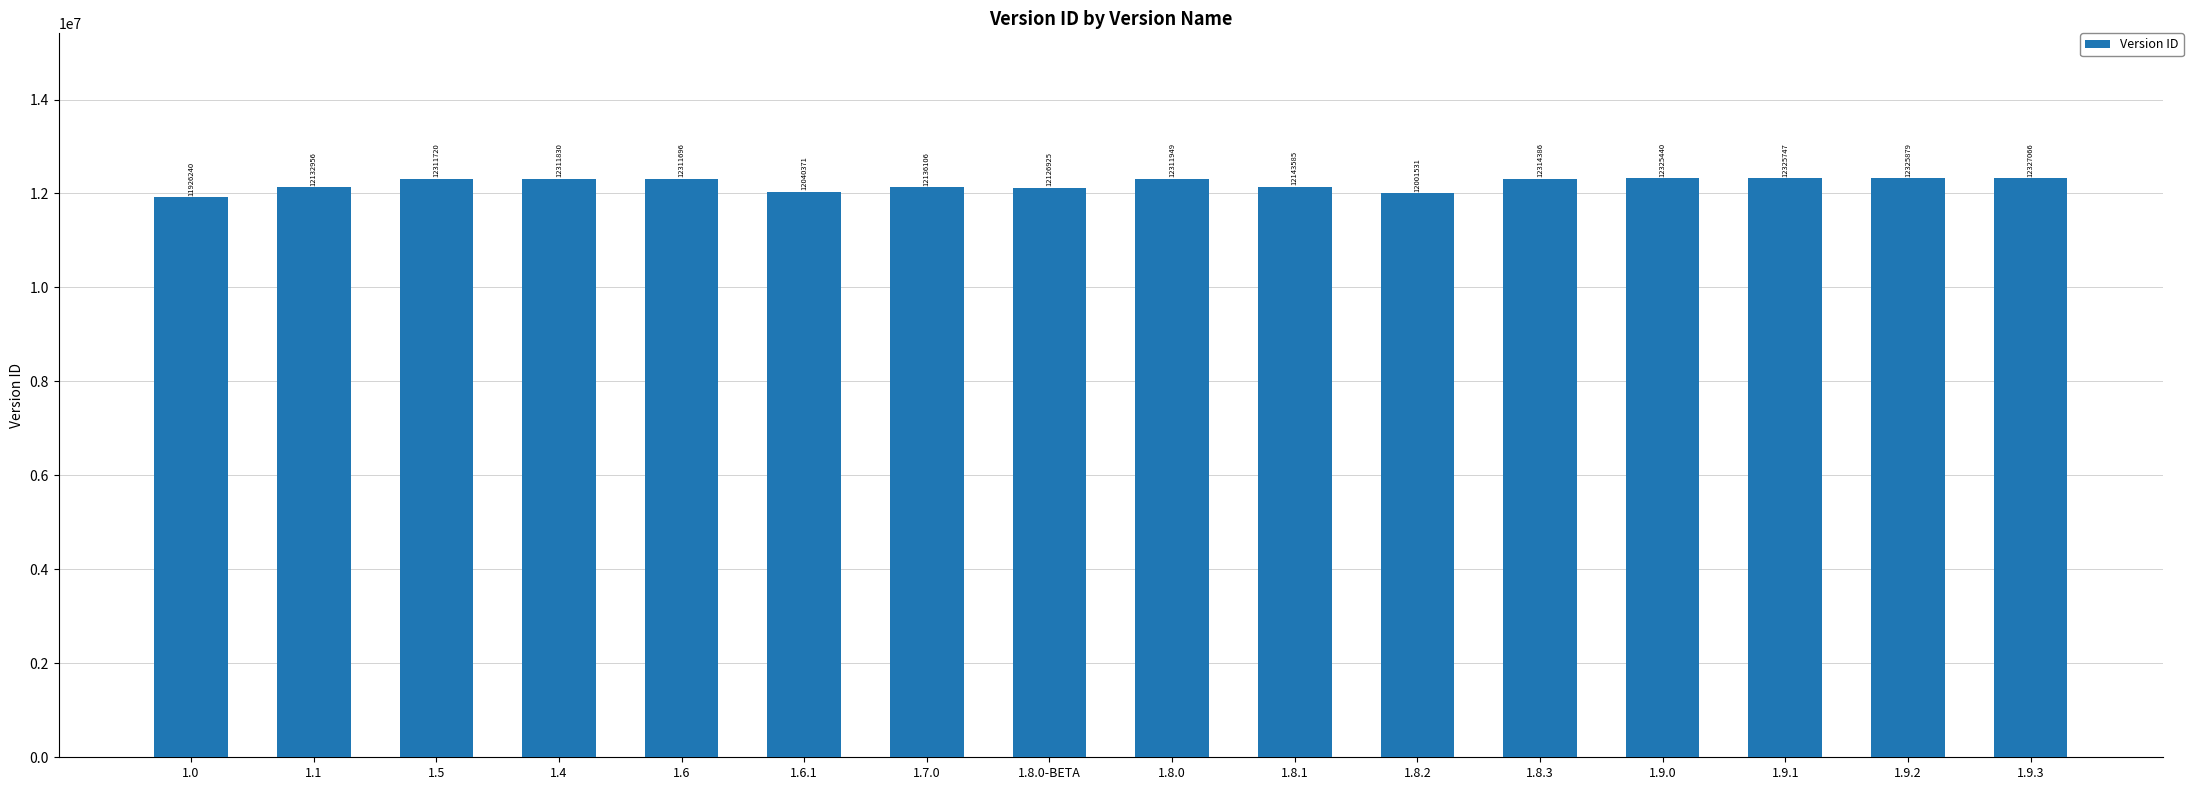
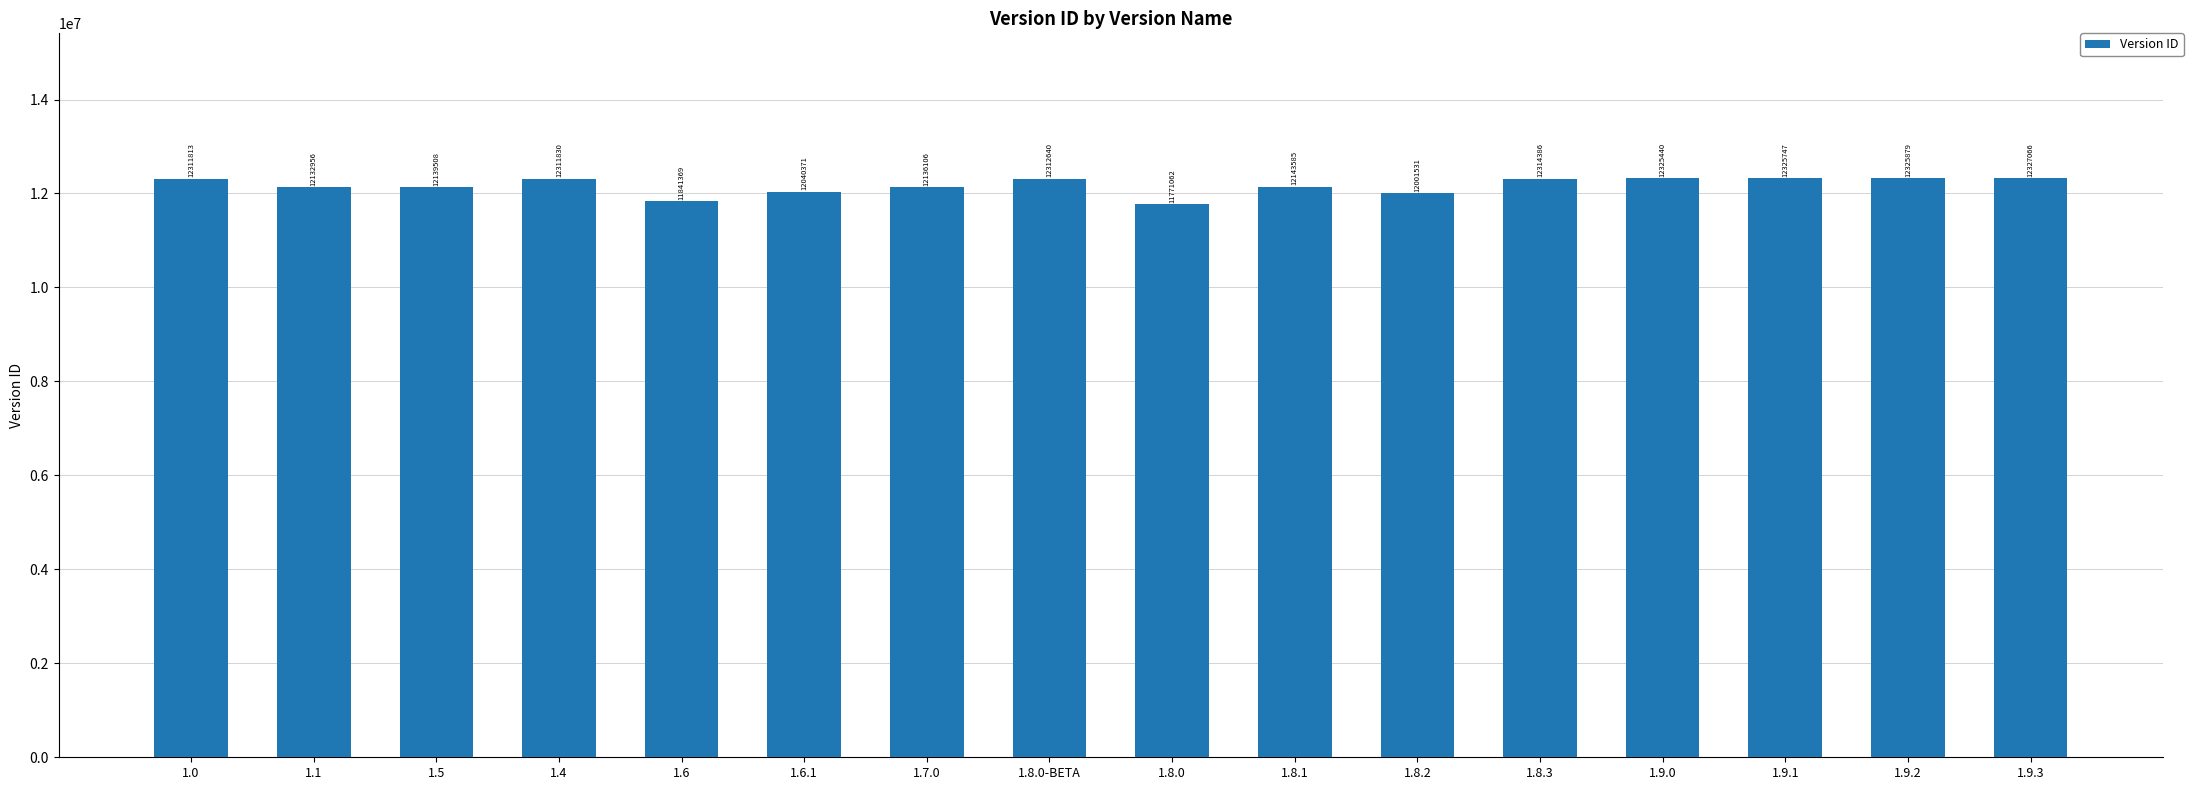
  {
-   "1.0": 11926240,
+   "1.0": 12311813,
    "1.1": 12132956,
-   "1.5": 12311720,
+   "1.5": 12139508,
    "1.4": 12311830,
-   "1.6": 12311696,
+   "1.6": 11841369,
    "1.6.1": 12040371,
    "1.7.0": 12136106,
-   "1.8.0-BETA": 12126925,
-   "1.8.0": 12311949,
+   "1.8.0-BETA": 12312640,
+   "1.8.0": 11771062,
    "1.8.1": 12143585,
    "1.8.2": 12001531,
    "1.8.3": 12314386,
    "1.9.0": 12325440,
    "1.9.1": 12325747,
    "1.9.2": 12325879,
    "1.9.3": 12327066
  }
